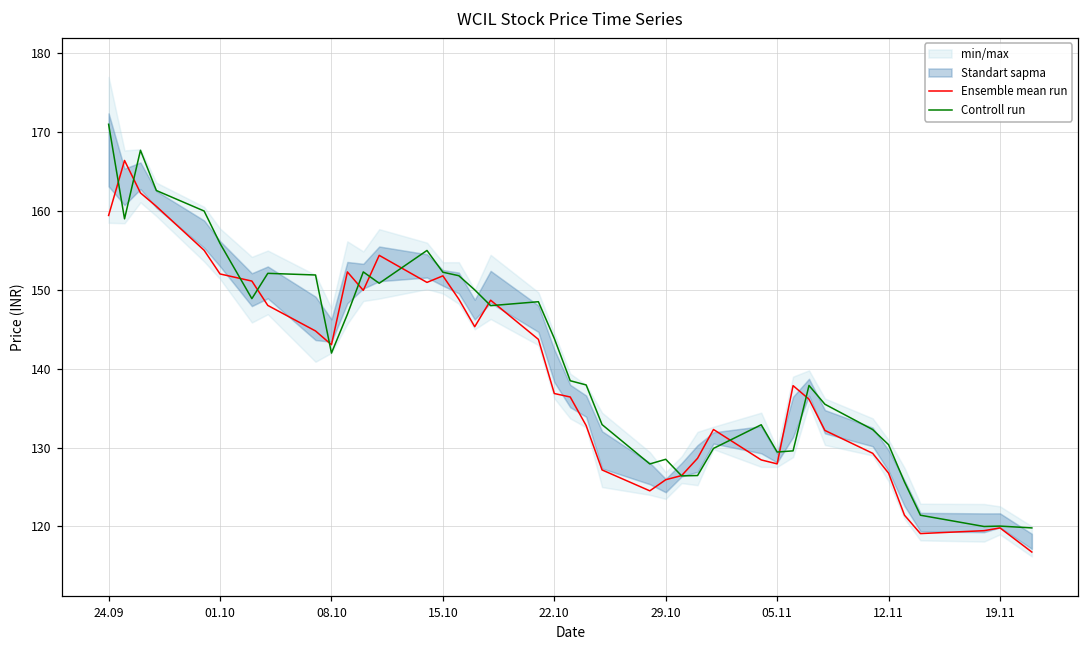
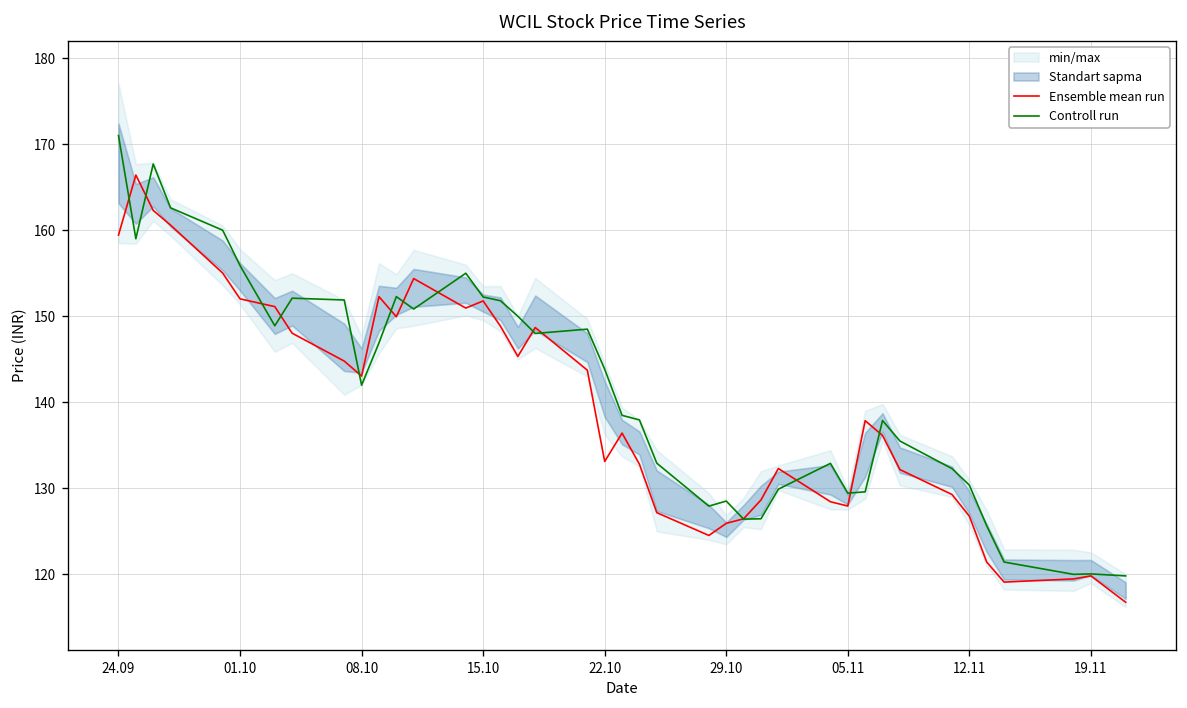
  {
    "Ensemble mean run": {
      "24.09": 159,
      "01.10": 152,
      "08.10": 143,
      "15.10": 152,
-     "22.10": 137,
+     "22.10": 133,
      "05.11": 128,
      "12.11": 127
    },
    "Controll run": {
      "24.09": 171,
      "08.10": 142,
      "22.10": 144,
      "29.10": 129,
      "12.11": 130
    }
  }
